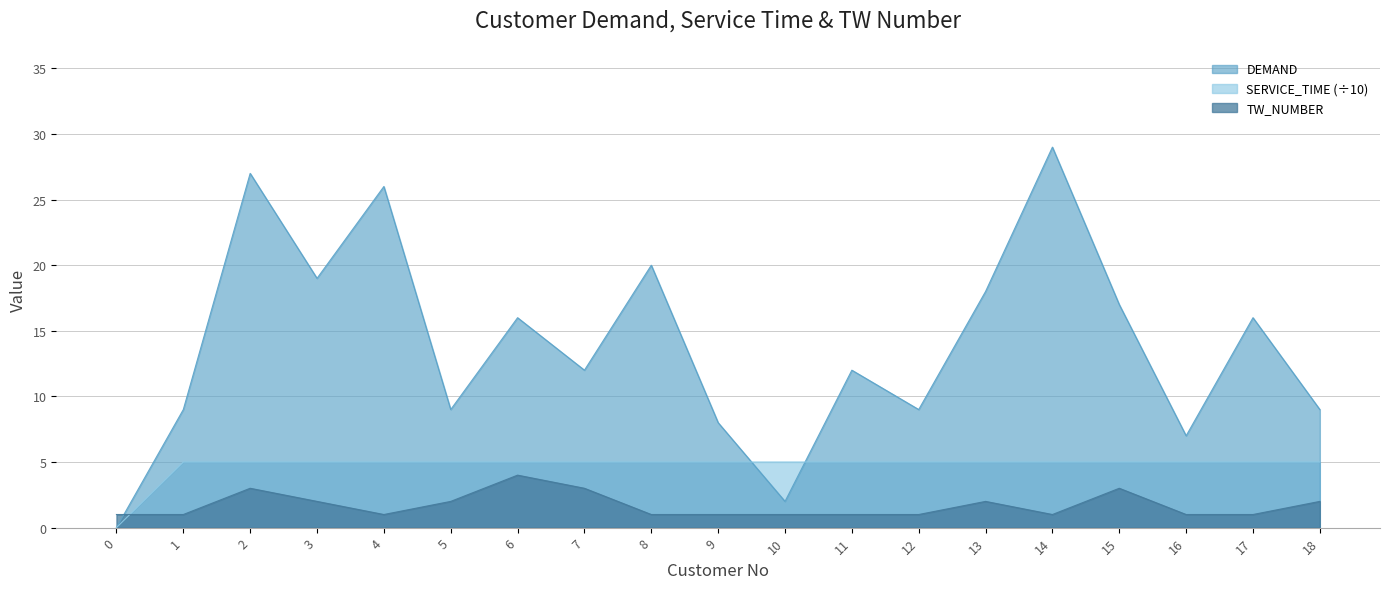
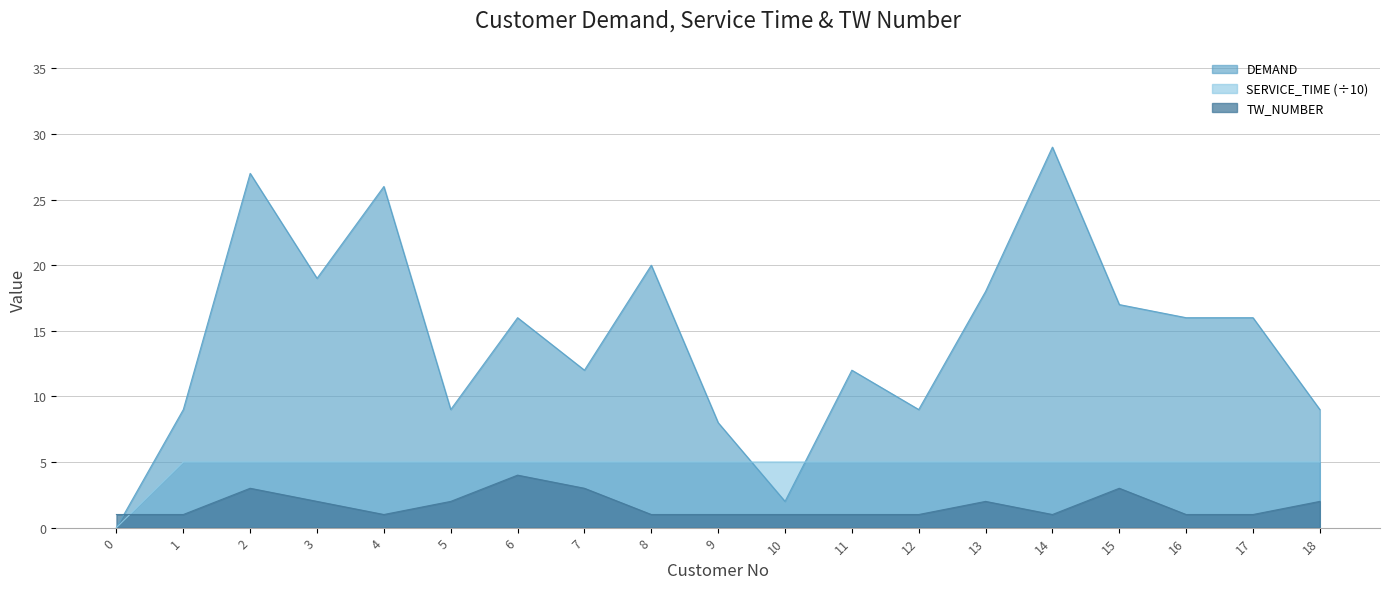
  {
    "SERVICE_TIME (÷10)": {
      "1": 5,
      "2": 5,
      "3": 5,
      "4": 5,
      "5": 5,
      "6": 5,
      "7": 5,
      "8": 5,
      "9": 5,
      "10": 5,
      "11": 5,
      "12": 5,
      "13": 5,
      "14": 5,
      "15": 5,
      "16": 5,
      "17": 5,
      "18": 5
    },
    "DEMAND": {
      "1": 9,
      "2": 27,
      "3": 19,
      "4": 26,
      "5": 9,
      "6": 16,
      "7": 12,
      "8": 20,
      "9": 8,
      "10": 2,
      "11": 12,
      "12": 9,
      "13": 18,
      "14": 29,
      "15": 17,
-     "16": 7,
+     "16": 16,
      "17": 16,
      "18": 9
    },
    "TW_NUMBER": {
      "0": 1,
      "1": 1,
      "2": 3,
      "3": 2,
      "4": 1,
      "5": 2,
      "6": 4,
      "7": 3,
      "8": 1,
      "9": 1,
      "10": 1,
      "11": 1,
      "12": 1,
      "13": 2,
      "14": 1,
      "15": 3,
      "16": 1,
      "17": 1,
      "18": 2
    }
  }
